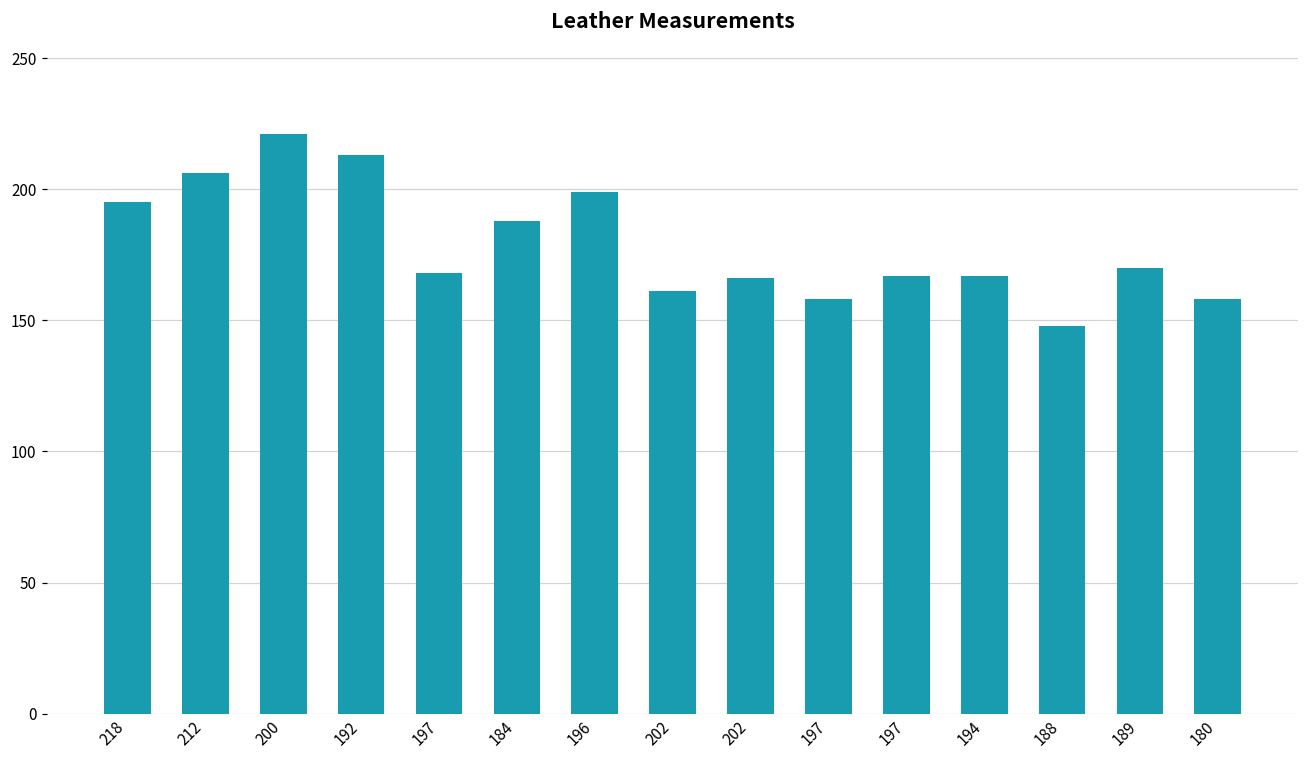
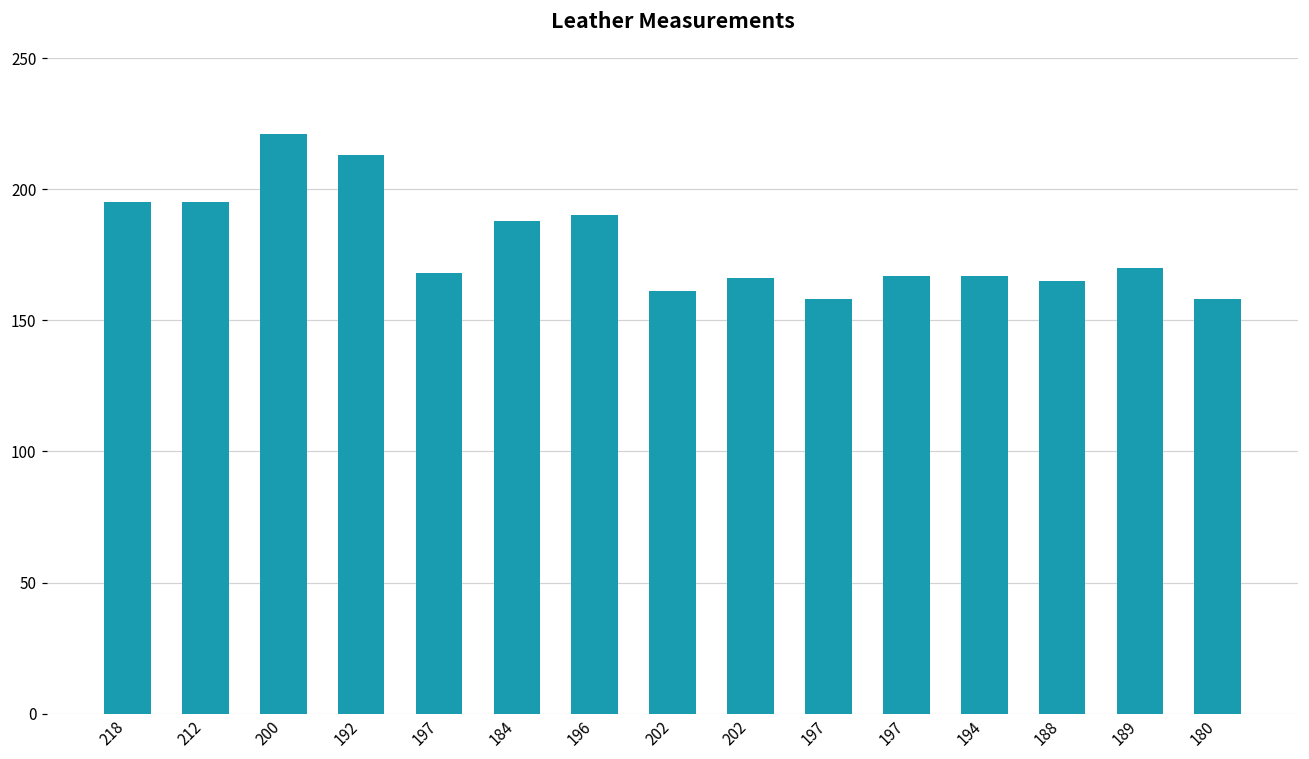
  {
    "218": 195,
-   "212": 206,
+   "212": 195,
    "200": 221,
    "192": 213,
    "184": 188,
-   "196": 199,
+   "196": 190,
    "194": 167,
-   "188": 148,
+   "188": 165,
    "189": 170,
    "180": 158
  }
